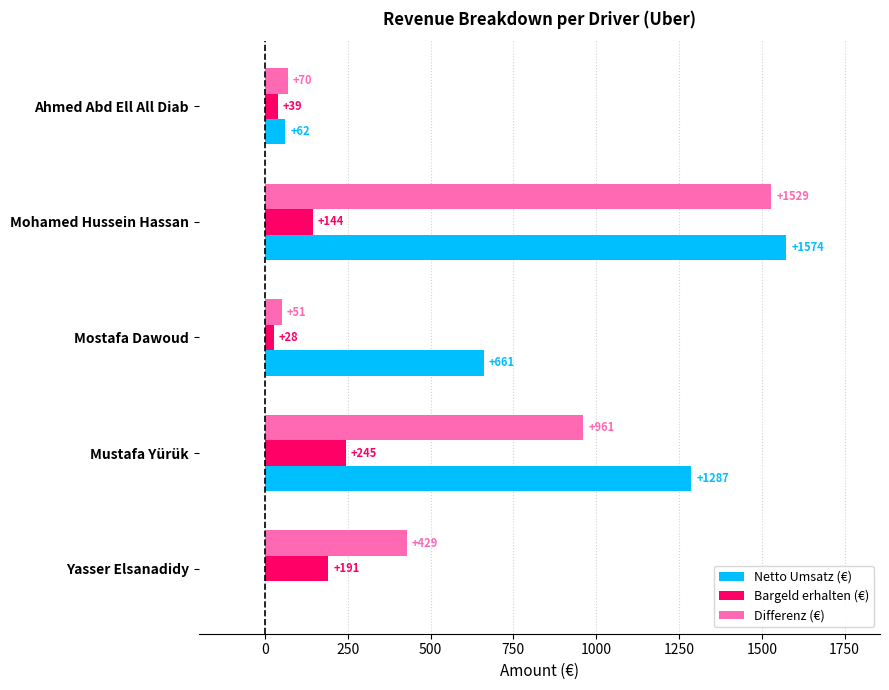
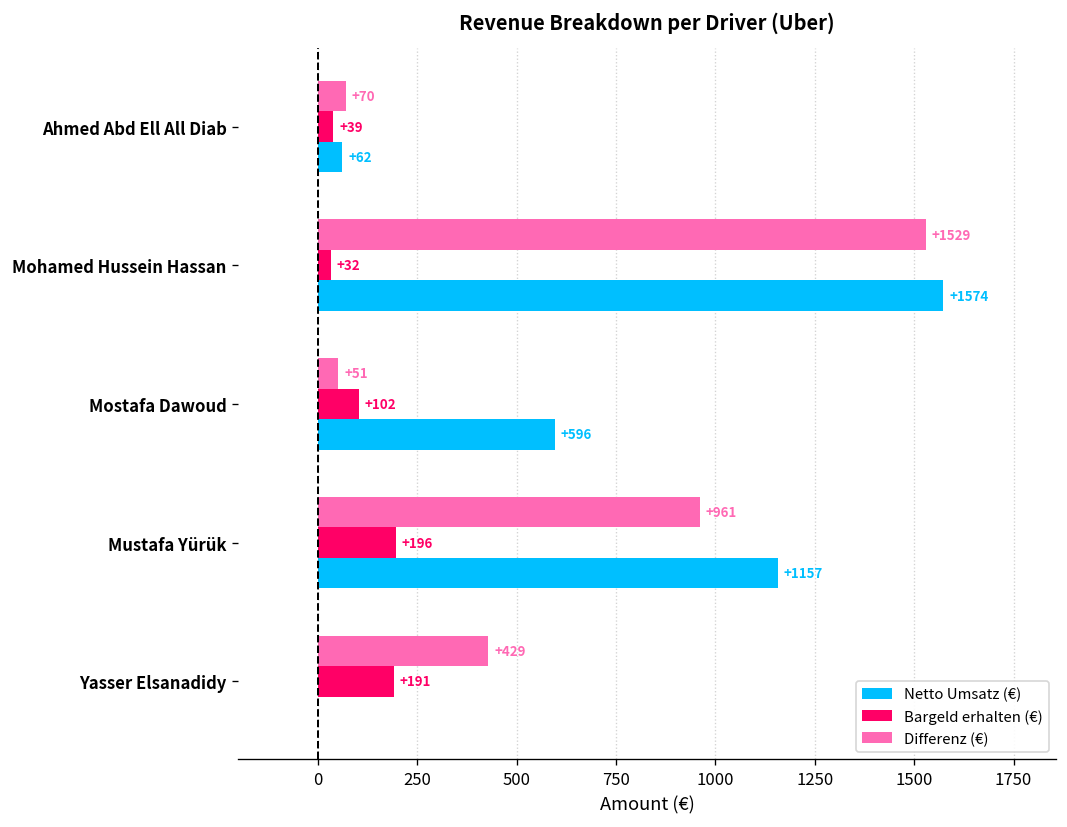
  {
    "Netto Umsatz (€)": {
      "Ahmed Abd Ell All Diab": "+62",
      "Mohamed Hussein Hassan": "+1574",
-     "Mostafa Dawoud": "+661",
-     "Mustafa Yürük": "+1287"
+     "Mostafa Dawoud": "+596",
+     "Mustafa Yürük": "+1157"
    },
    "Bargeld erhalten (€)": {
      "Ahmed Abd Ell All Diab": "+39",
-     "Mohamed Hussein Hassan": "+144",
-     "Mostafa Dawoud": "+28",
-     "Mustafa Yürük": "+245",
+     "Mohamed Hussein Hassan": "+32",
+     "Mostafa Dawoud": "+102",
+     "Mustafa Yürük": "+196",
      "Yasser Elsanadidy": "+191"
    },
    "Differenz (€)": {
      "Ahmed Abd Ell All Diab": "+70",
      "Mohamed Hussein Hassan": "+1529",
      "Mostafa Dawoud": "+51",
      "Mustafa Yürük": "+961",
      "Yasser Elsanadidy": "+429"
    }
  }
